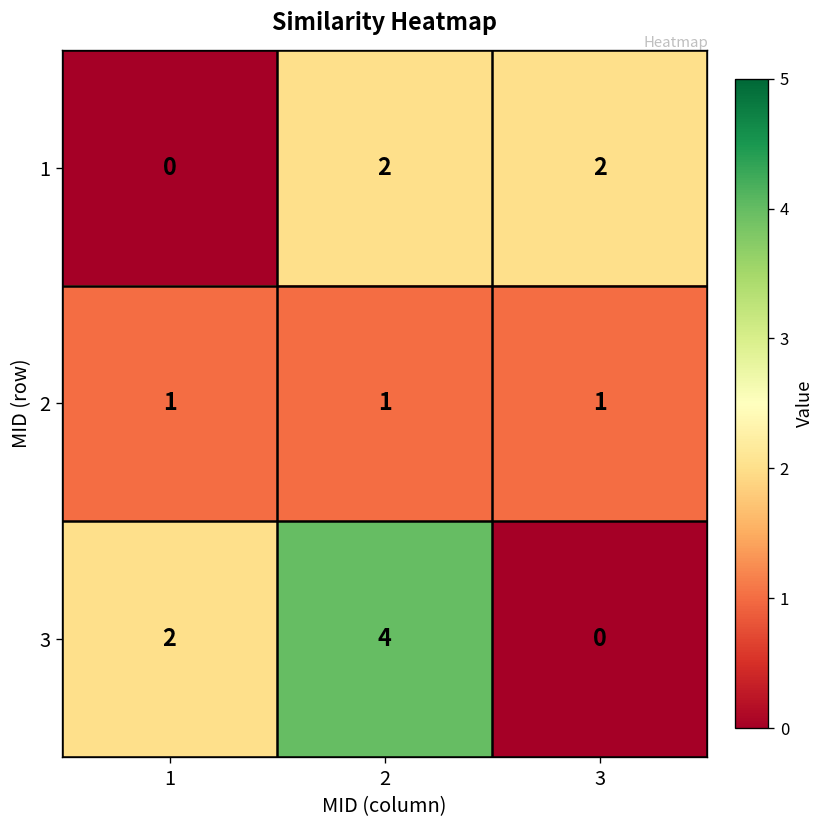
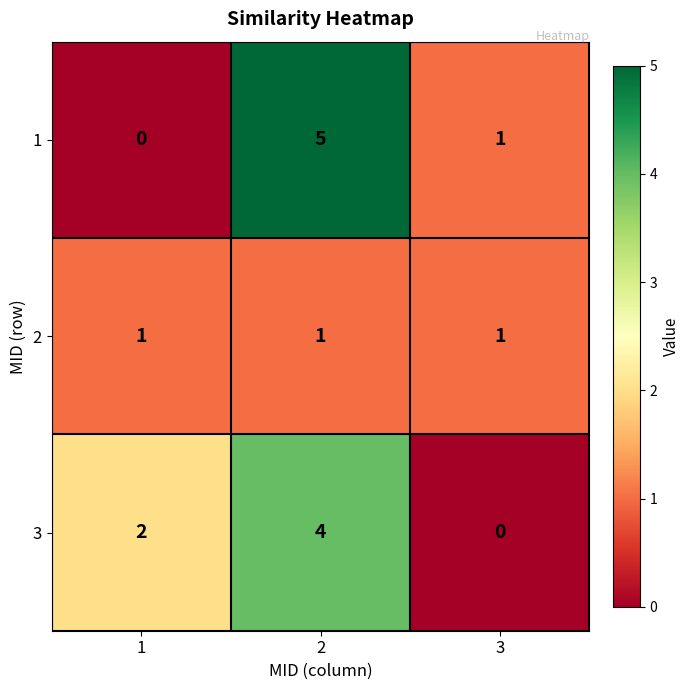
  {
    "1": {
      "1": 0,
-     "2": 2,
-     "3": 2
+     "2": 5,
+     "3": 1
    },
    "2": {
      "1": 1,
      "2": 1,
      "3": 1
    },
    "3": {
      "1": 2,
      "2": 4,
      "3": 0
    }
  }
